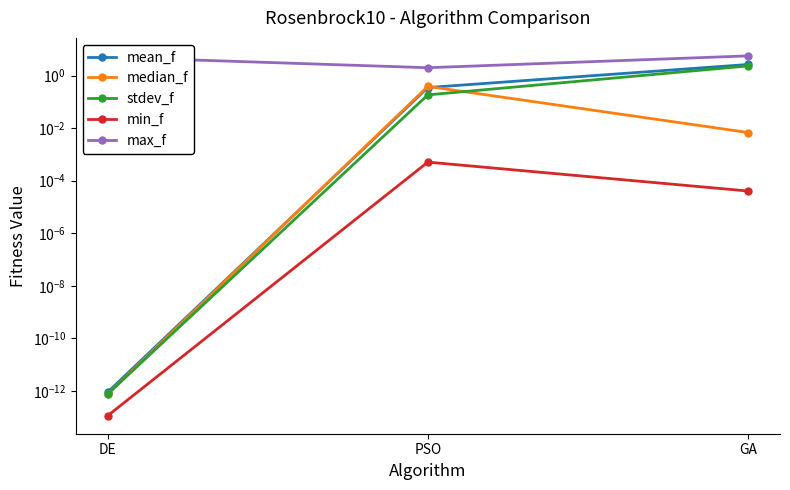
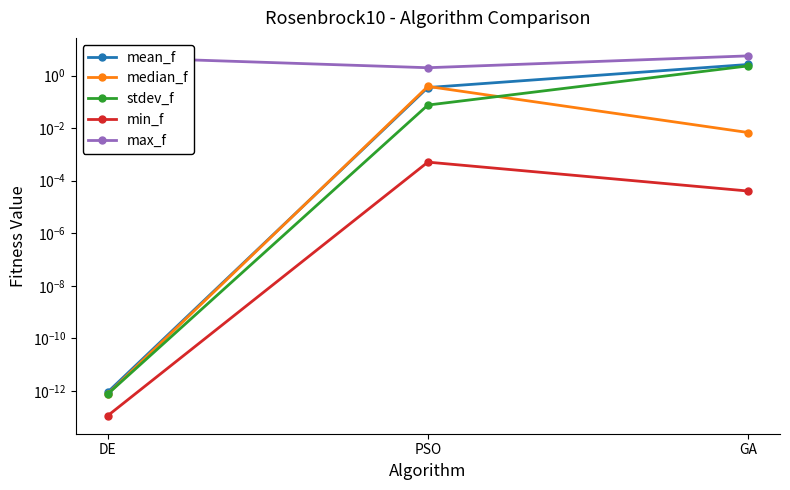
  {
    "median_f": {
      "GA": 0.007
    },
    "stdev_f": {
-     "PSO": 0.2
+     "PSO": 0.08
    },
    "min_f": {
      "DE": 0.000000000000,
      "PSO": 0.0005,
      "GA": 0.00004
    },
    "max_f": {
      "PSO": 2,
      "GA": 6
    }
  }
